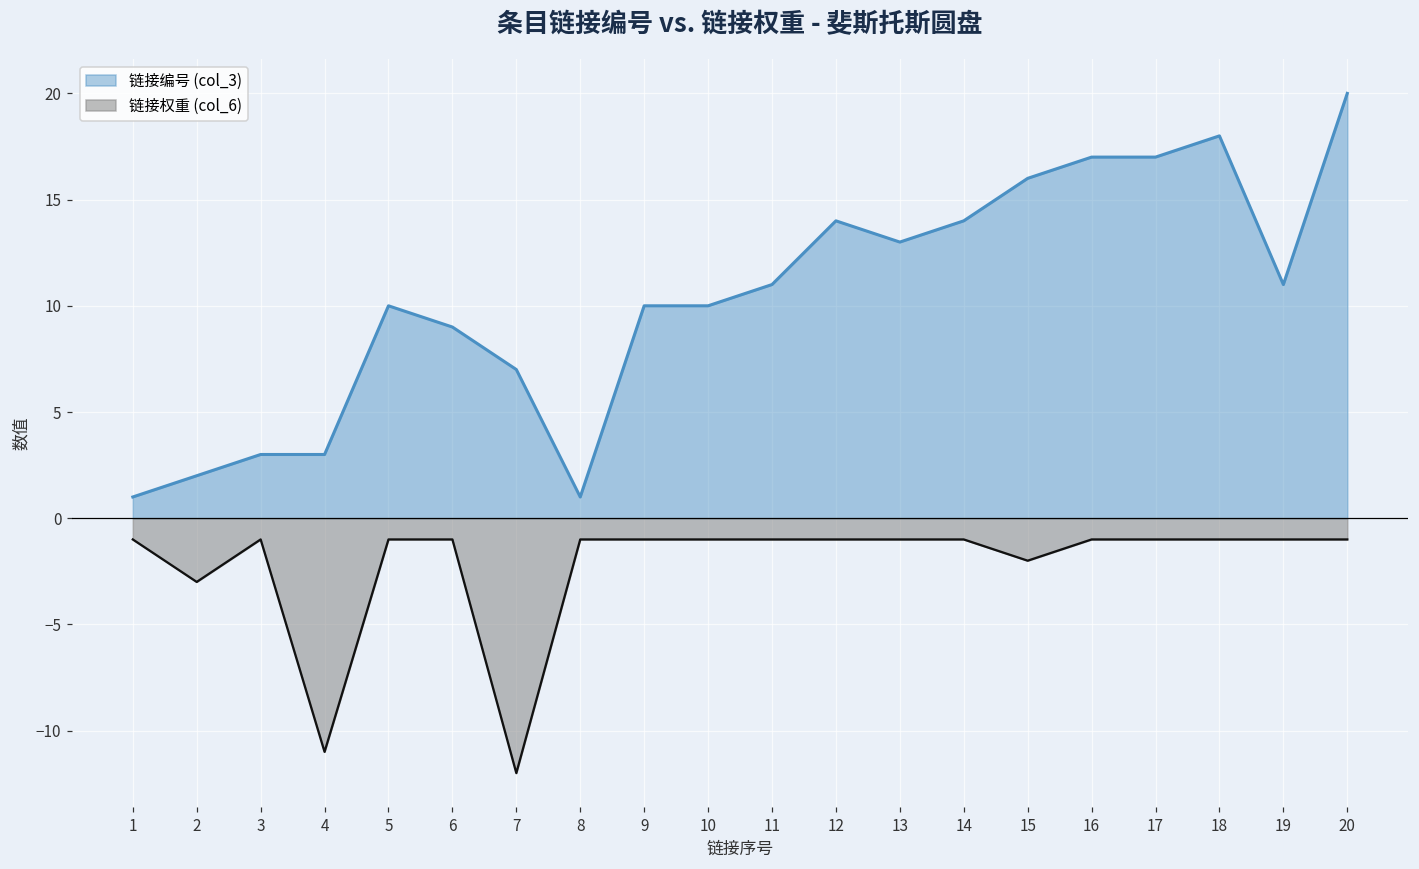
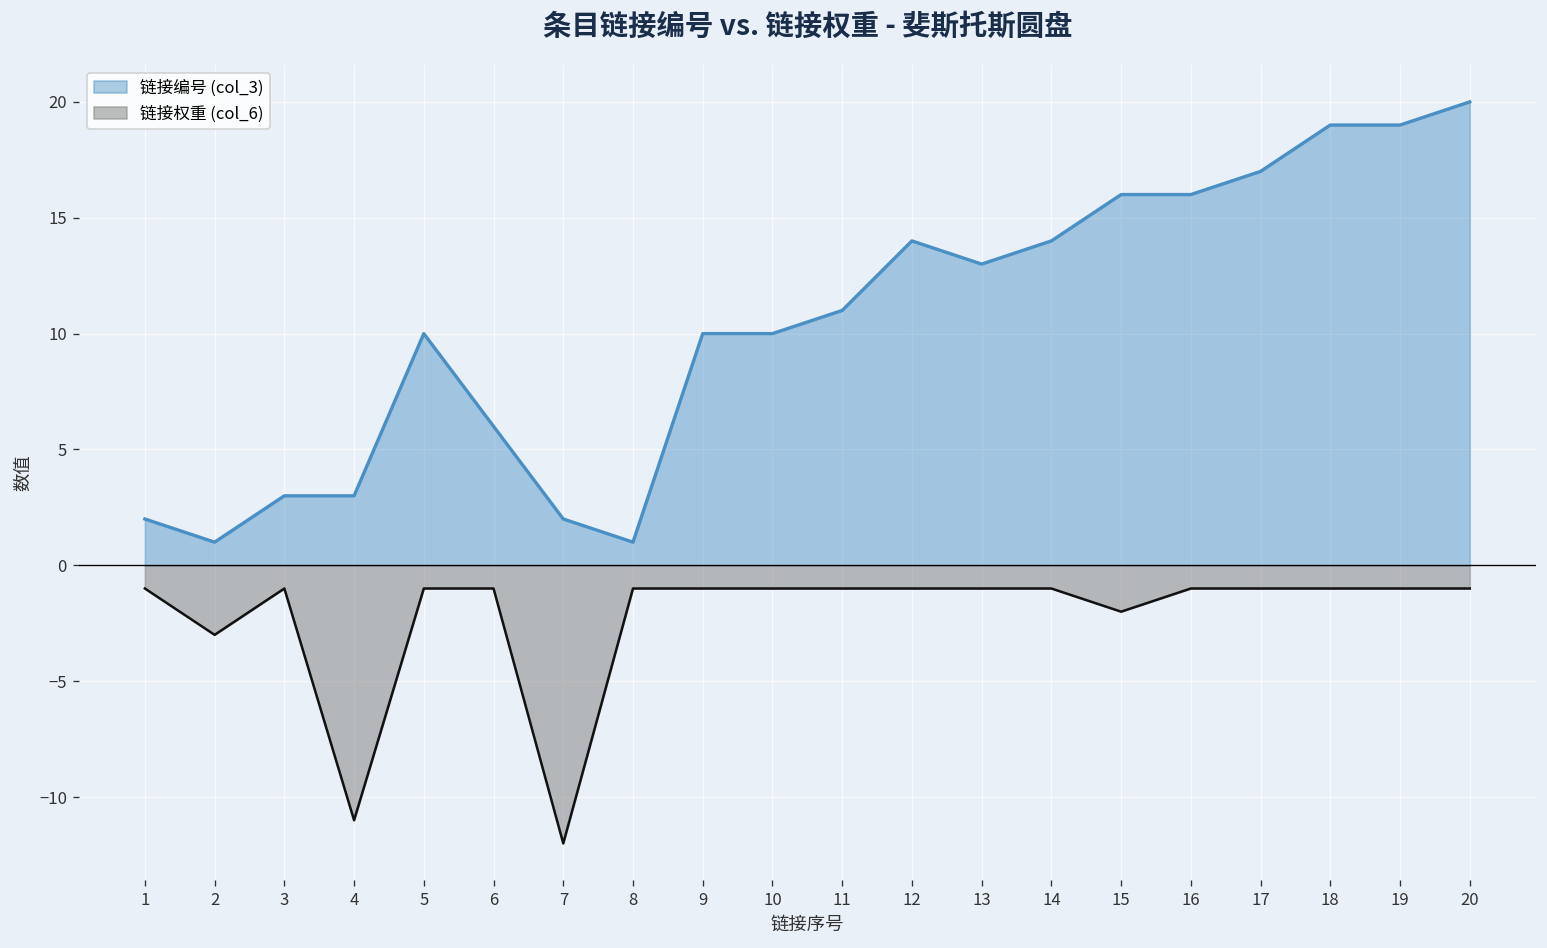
  {
    "链接编号 (col_3)": {
-     "1": 1,
-     "2": 2,
+     "1": 2,
+     "2": 1,
      "3": 3,
      "4": 3,
      "5": 10,
-     "6": 9,
-     "7": 7,
+     "6": 6,
+     "7": 2,
      "8": 1,
      "9": 10,
      "10": 10,
      "11": 11,
      "12": 14,
      "13": 13,
      "14": 14,
      "15": 16,
-     "16": 17,
+     "16": 16,
      "17": 17,
-     "18": 18,
-     "19": 11,
+     "18": 19,
+     "19": 19,
      "20": 20
    }
  }
